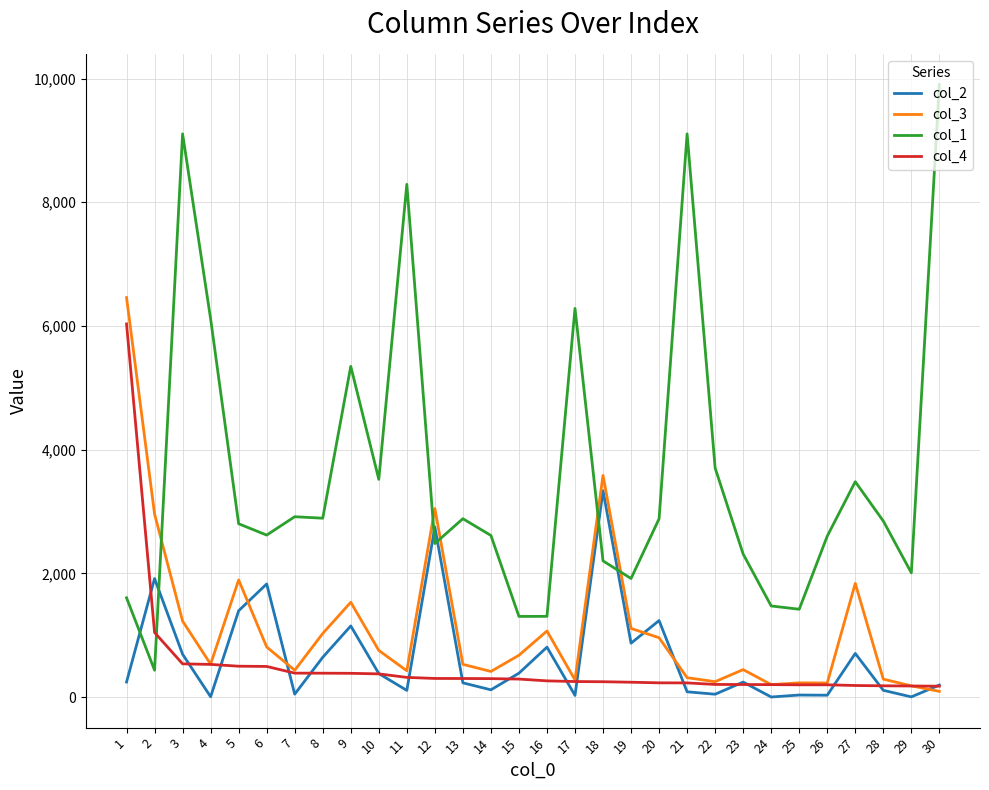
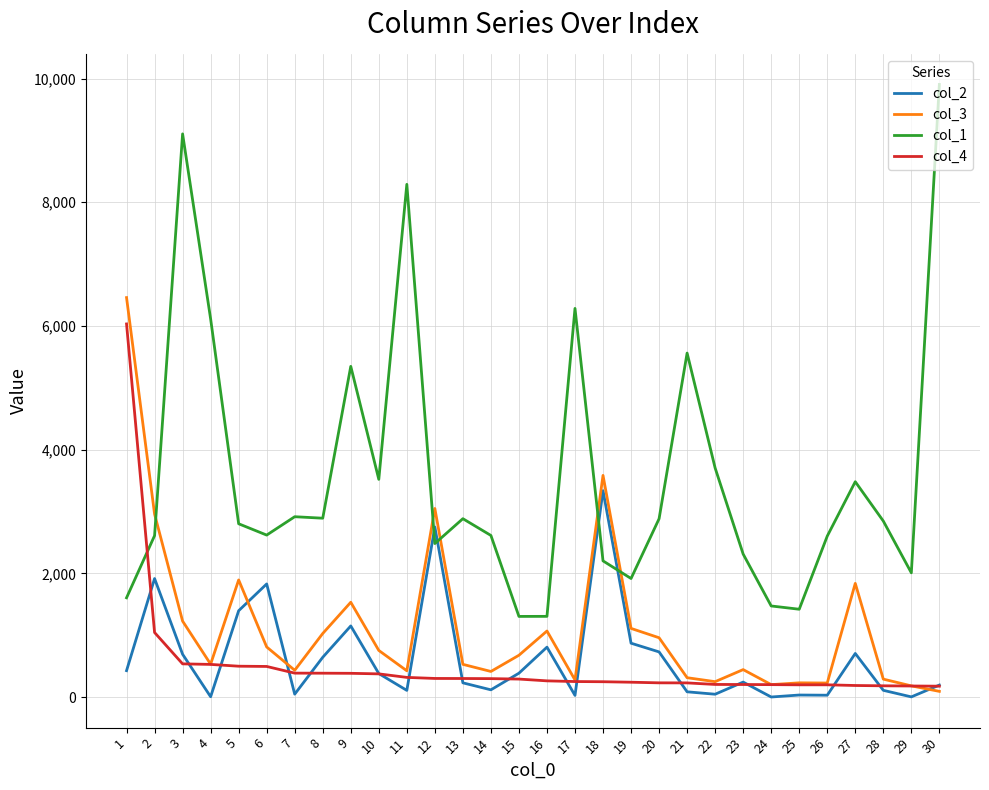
  {
    "col_2": {
-     "1": "200",
+     "1": "400",
      "2": "1,900",
      "3": "700",
      "4": "0",
      "5": "1,400",
      "6": "1,800",
      "7": "0",
      "8": "600",
      "9": "1,100",
      "11": "100",
      "12": "2,700",
      "13": "200",
      "14": "100",
      "15": "400",
      "16": "800",
      "17": "0",
      "18": "3,300",
      "19": "900",
-     "20": "1,200",
+     "20": "700",
      "21": "100",
      "22": "0",
      "24": "0",
      "25": "0",
      "26": "0",
      "27": "700",
      "28": "100",
      "29": "0"
    },
    "col_3": {
      "1": "6,500",
      "2": "3,000",
      "3": "1,200",
      "5": "1,900",
      "6": "800",
      "7": "400",
      "8": "1,000",
      "9": "1,500",
      "10": "800",
      "11": "400",
      "12": "3,000",
      "13": "500",
      "14": "400",
      "15": "700",
      "16": "1,100",
      "18": "3,600",
      "19": "1,100",
      "20": "1,000",
      "21": "300",
      "22": "200",
      "23": "400",
      "27": "1,800",
      "28": "300",
      "30": "100"
    },
    "col_1": {
      "1": "1,600",
-     "2": "400",
+     "2": "2,600",
      "3": "9,100",
      "4": "6,100",
      "5": "2,800",
      "6": "2,600",
      "7": "2,900",
      "8": "2,900",
      "9": "5,300",
      "10": "3,500",
      "11": "8,300",
      "12": "2,500",
      "13": "2,900",
      "14": "2,600",
      "15": "1,300",
      "16": "1,300",
      "17": "6,300",
      "18": "2,200",
      "19": "1,900",
      "20": "2,900",
-     "21": "9,100",
+     "21": "5,600",
      "22": "3,700",
      "23": "2,300",
      "24": "1,500",
      "25": "1,400",
      "26": "2,600",
      "27": "3,500",
      "28": "2,800",
      "29": "2,000"
    },
    "col_4": {
      "1": "6,000",
      "2": "1,000",
      "3": "500",
      "5": "500",
      "6": "500",
      "7": "400",
      "8": "400",
      "9": "400",
      "11": "300",
      "12": "300",
      "13": "300",
      "14": "300",
      "15": "300",
      "16": "300",
      "18": "200",
      "19": "200",
      "20": "200",
      "21": "200",
      "22": "200",
      "27": "200",
      "28": "200"
    }
  }
